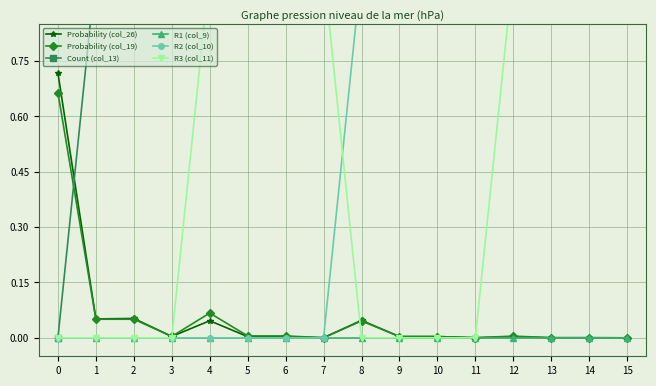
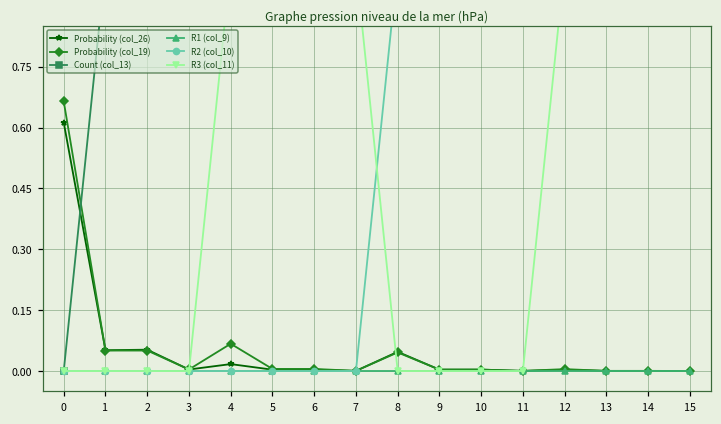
  {
    "Probability (col_26)": {
-     "0": 0.72,
-     "4": 0.05
+     "0": 0.61,
+     "4": 0.02
    }
  }
